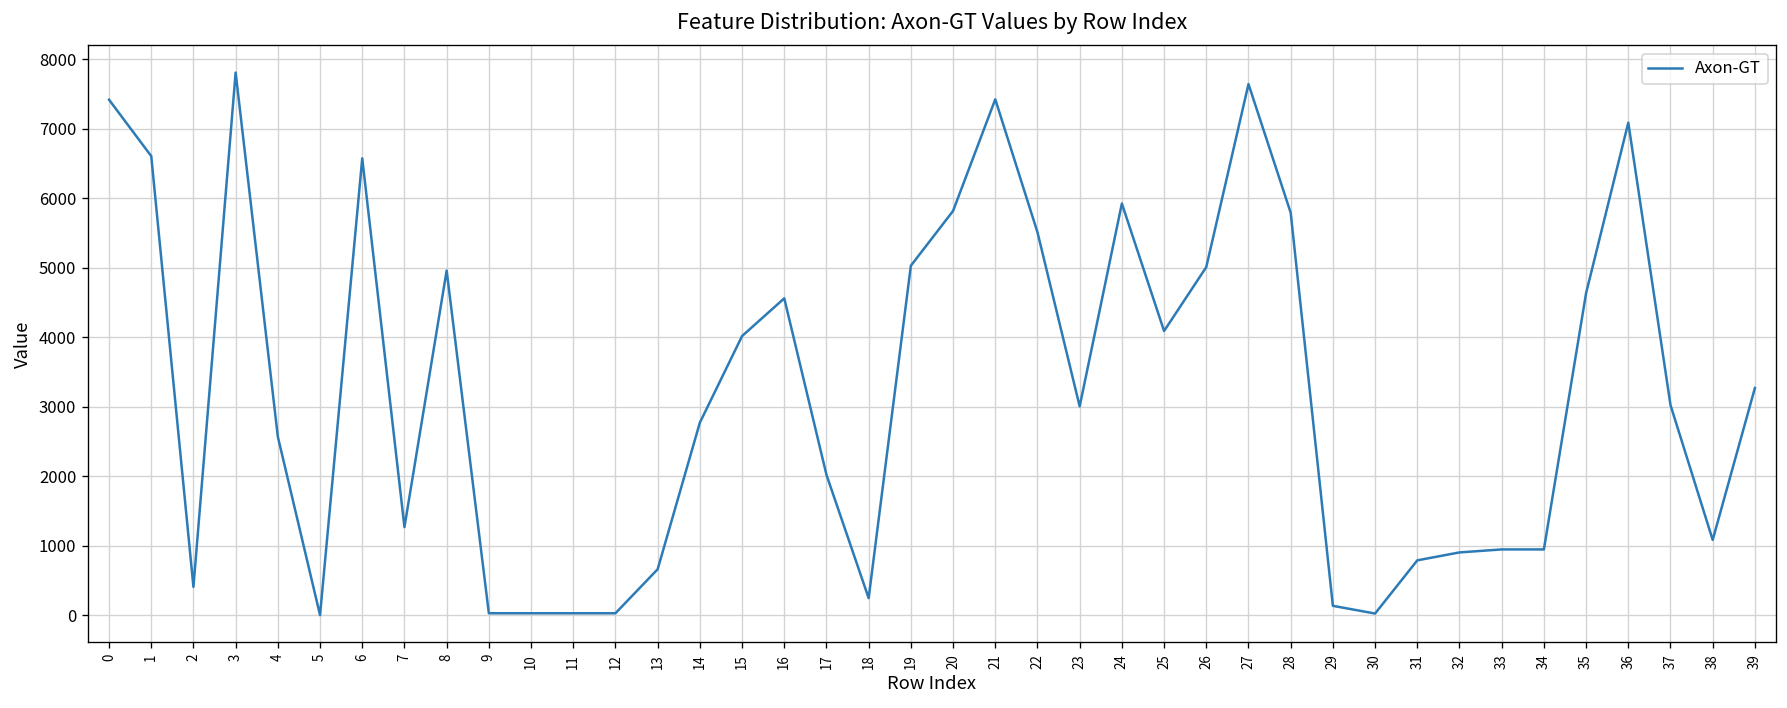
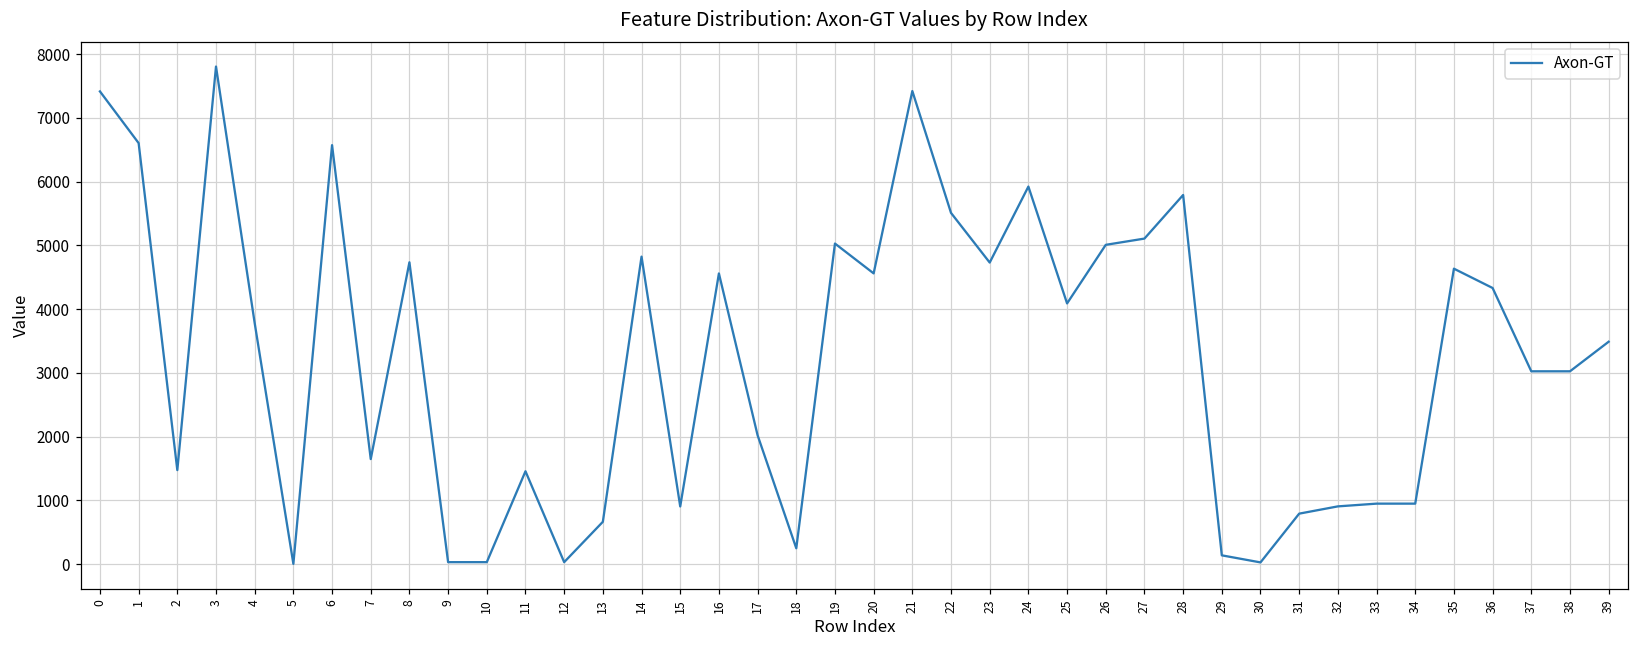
  {
    "0": 7400,
    "1": 6600,
-   "2": 400,
+   "2": 1500,
    "3": 7800,
-   "4": 2600,
+   "4": 3800,
    "5": 0,
    "6": 6600,
-   "7": 1300,
-   "8": 5000,
+   "7": 1600,
+   "8": 4700,
    "9": 0,
    "10": 0,
-   "11": 0,
+   "11": 1500,
    "12": 0,
    "13": 700,
-   "14": 2800,
-   "15": 4000,
+   "14": 4800,
+   "15": 900,
    "16": 4600,
    "17": 2000,
    "18": 200,
    "19": 5000,
-   "20": 5800,
+   "20": 4600,
    "21": 7400,
    "22": 5500,
-   "23": 3000,
+   "23": 4700,
    "24": 5900,
    "25": 4100,
    "26": 5000,
-   "27": 7600,
+   "27": 5100,
    "28": 5800,
    "29": 100,
    "30": 0,
    "31": 800,
    "32": 900,
    "33": 900,
    "34": 900,
    "35": 4600,
-   "36": 7100,
+   "36": 4300,
    "37": 3000,
-   "38": 1100,
-   "39": 3300
+   "38": 3000,
+   "39": 3500
  }
